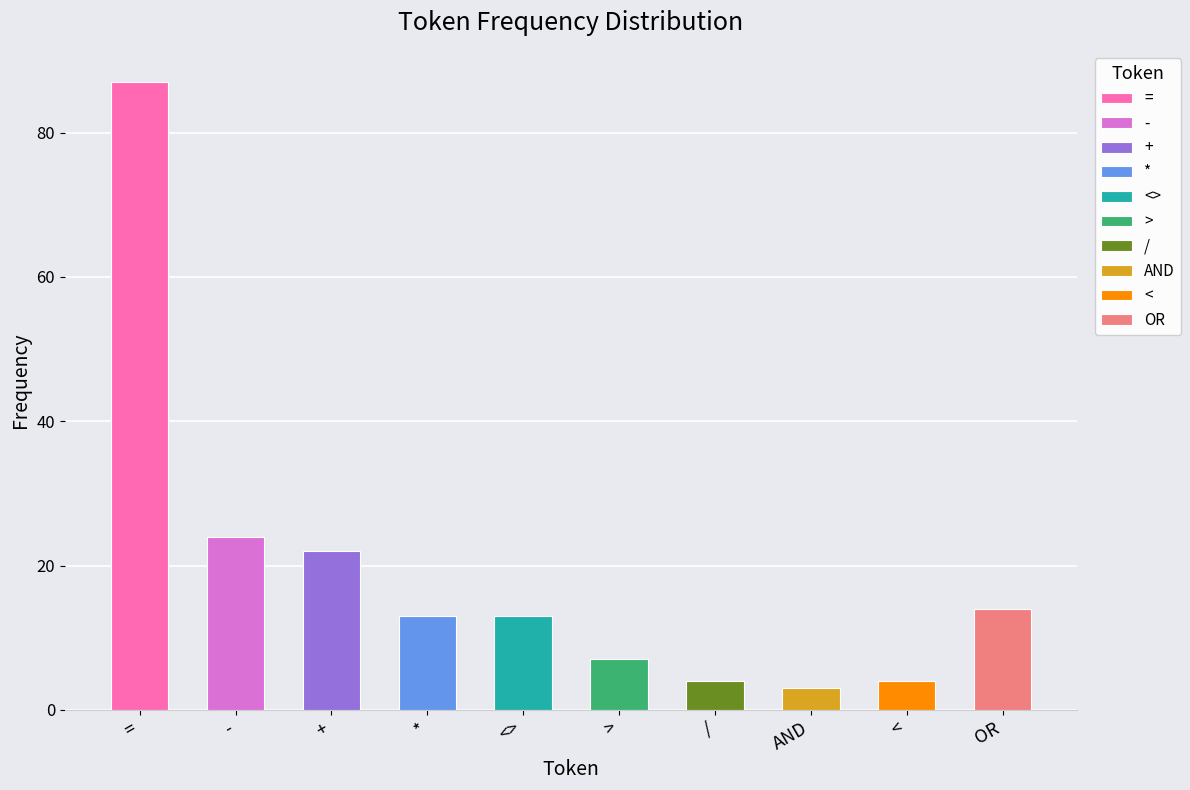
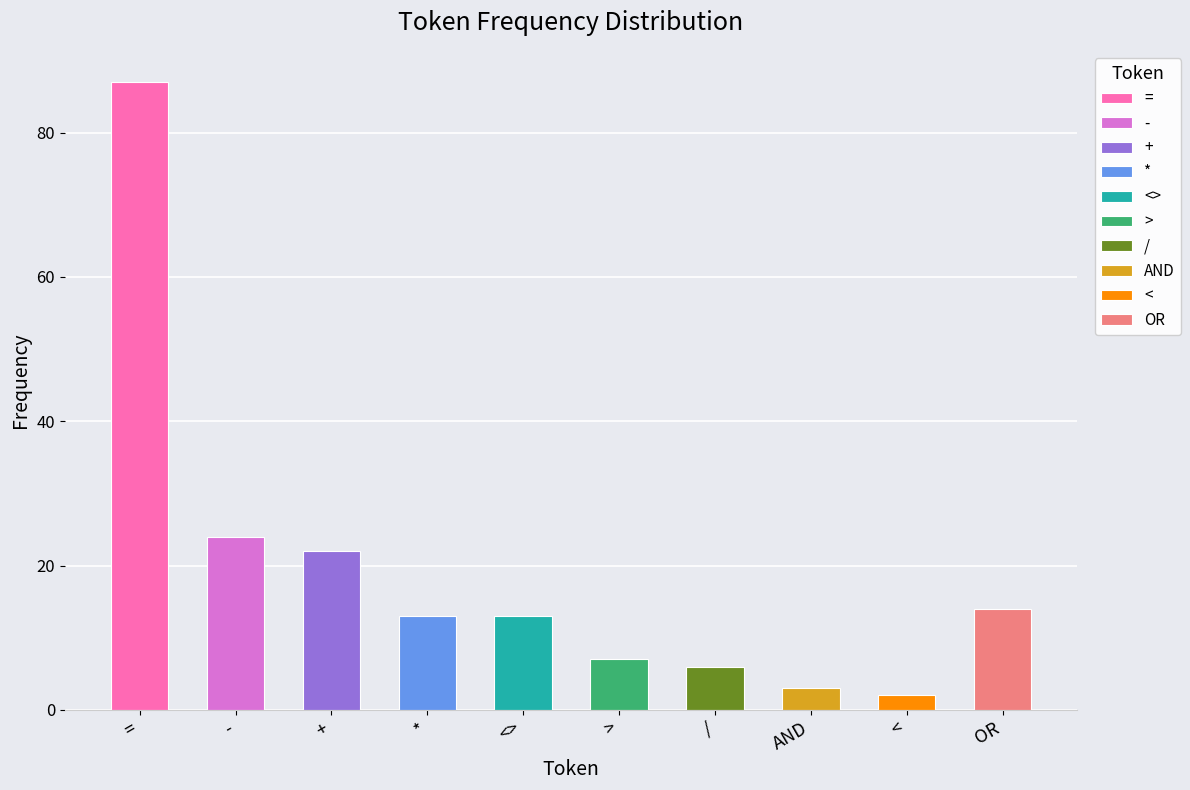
  {
    "=": 87,
    "-": 24,
    "+": 22,
    "*": 13,
    "<>": 13,
    ">": 7,
-   "/": 4,
+   "/": 6,
    "AND": 3,
-   "<": 4,
+   "<": 2,
    "OR": 14
  }
